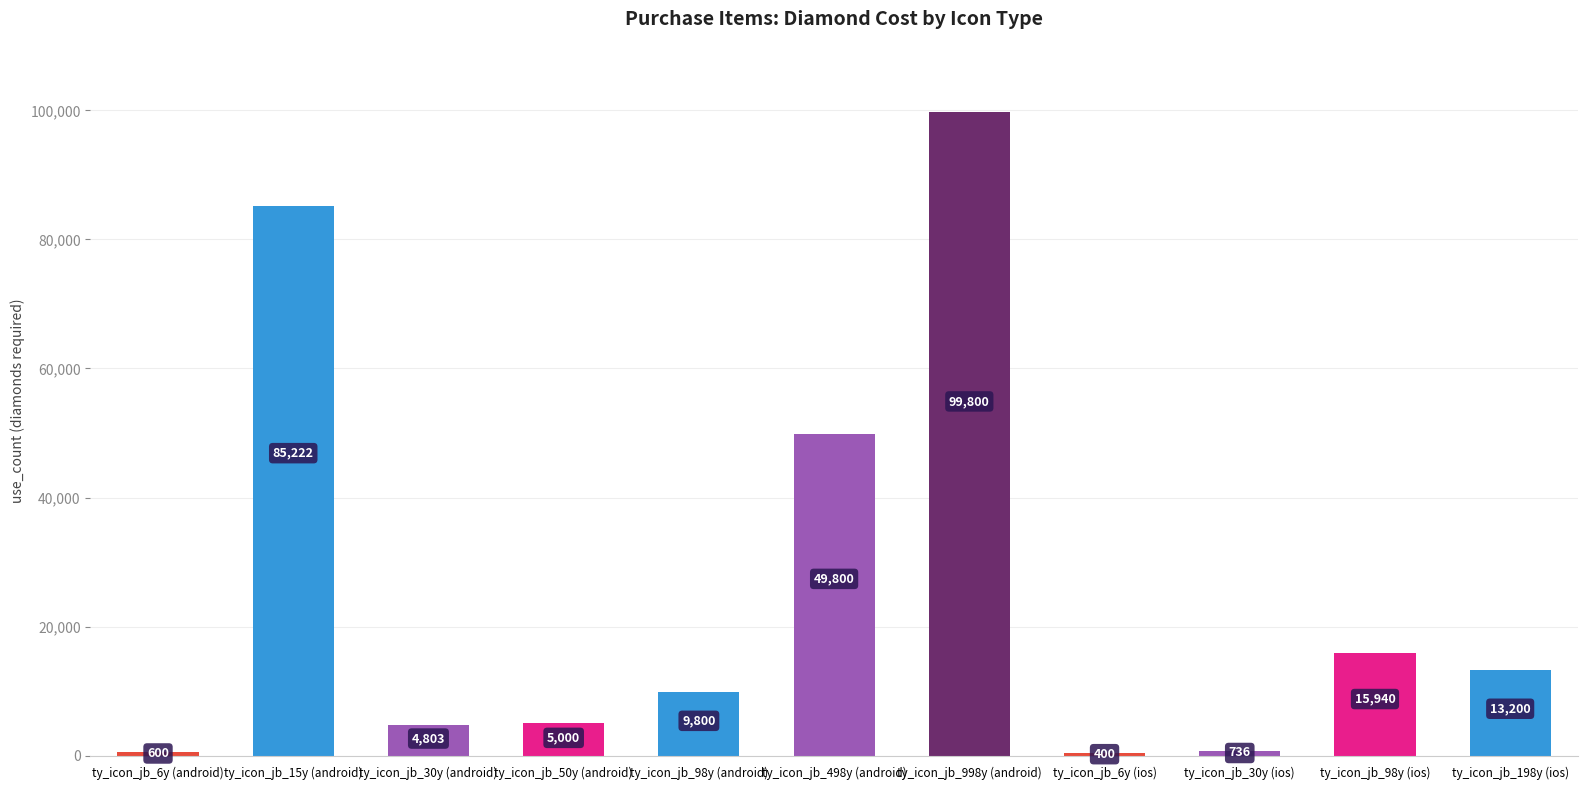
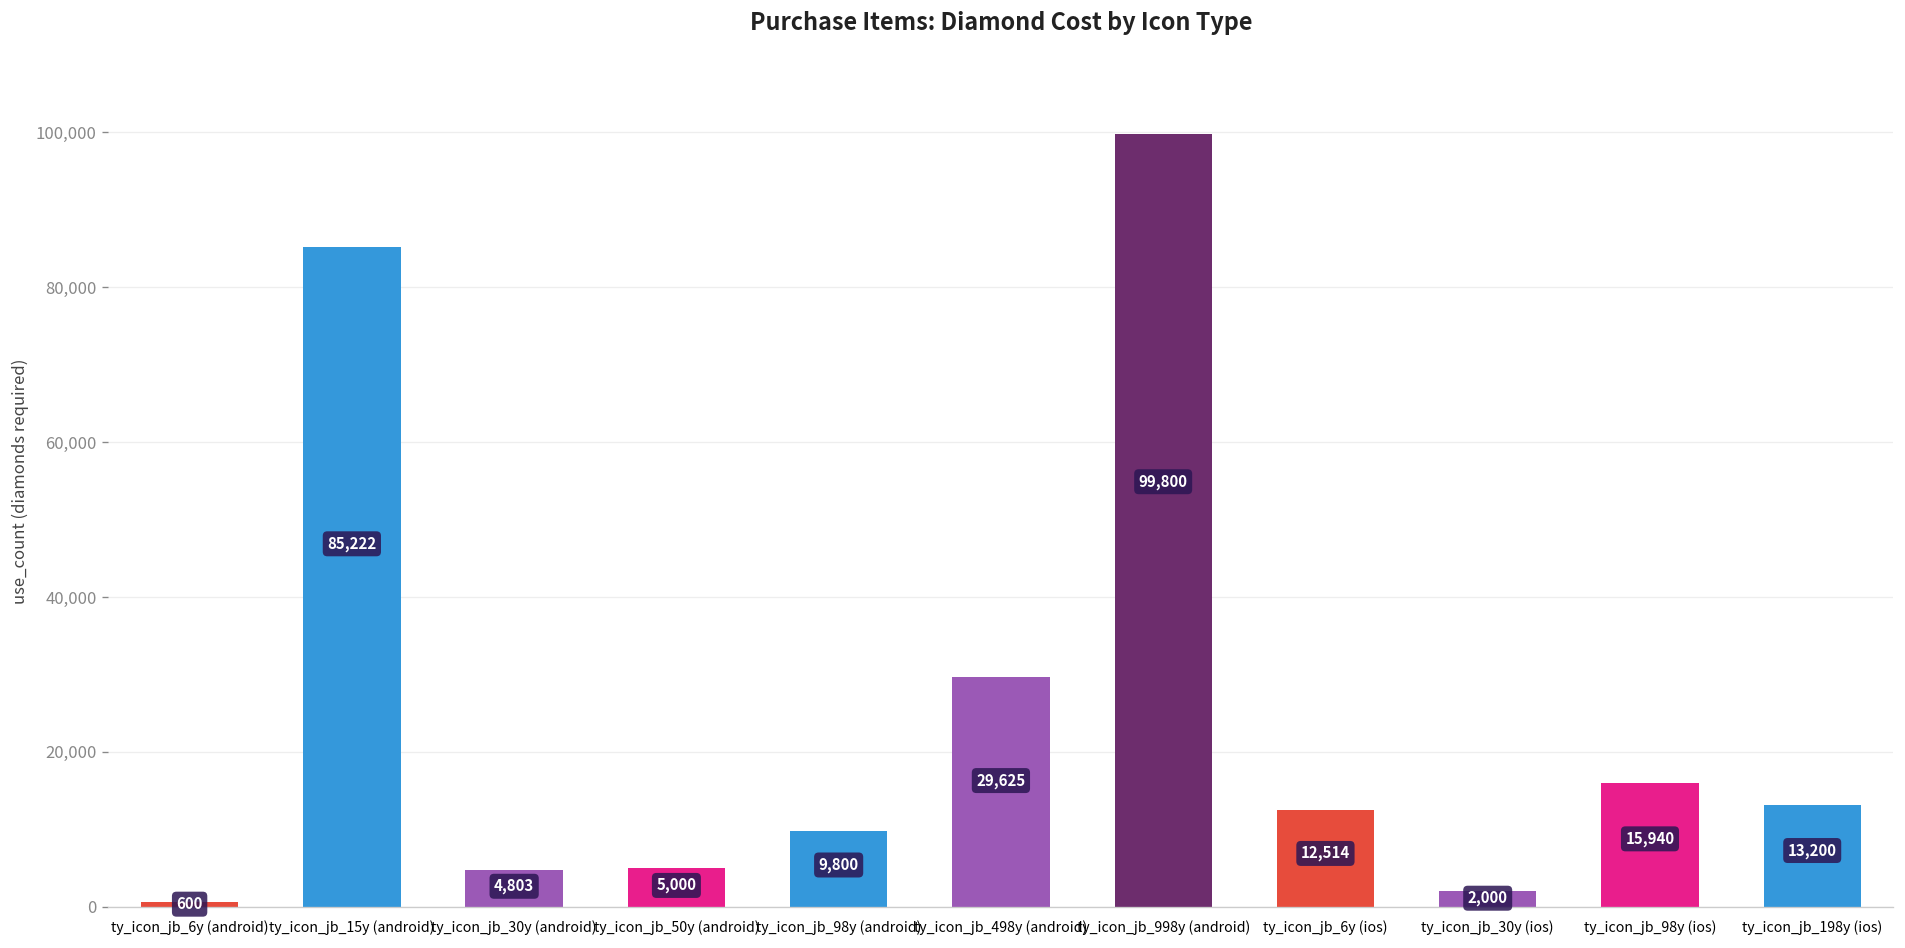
  {
-   "ty_icon_jb_498y (android)": "49,800",
-   "ty_icon_jb_6y (ios)": "400",
-   "ty_icon_jb_30y (ios)": "736"
+   "ty_icon_jb_498y (android)": "29,625",
+   "ty_icon_jb_6y (ios)": "12,514",
+   "ty_icon_jb_30y (ios)": "2,000"
  }
